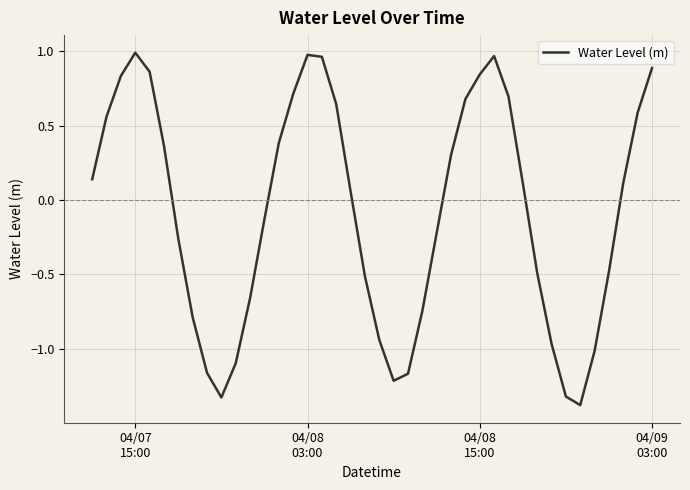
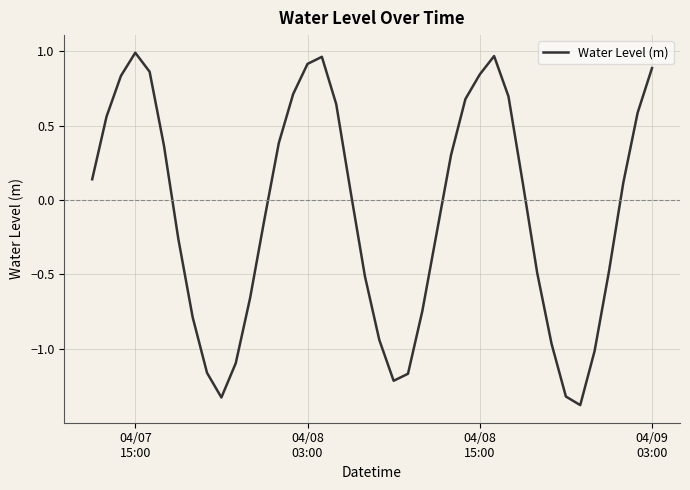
  {
    "04/07 15:00": 0.99,
-   "04/08 03:00": 0.98,
+   "04/08 03:00": 0.92,
    "04/08 15:00": 0.84,
    "04/09 03:00": 0.89
  }
